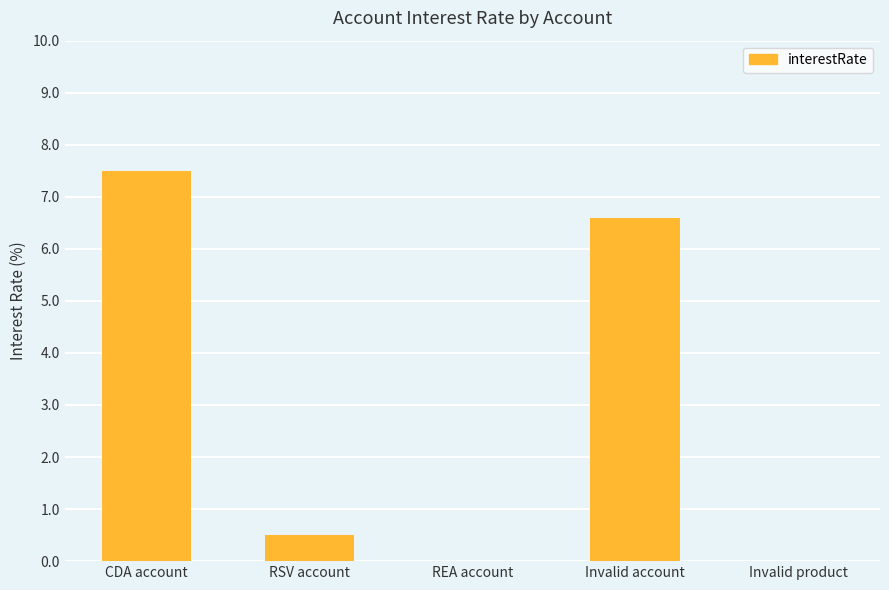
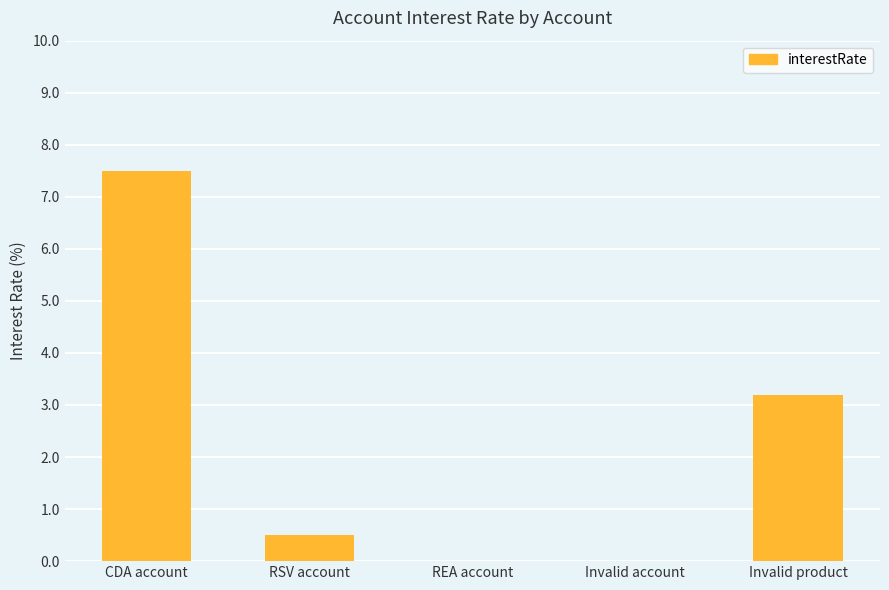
  {
    "CDA account": 7.5,
    "RSV account": 0.5,
    "REA account": 0.0,
-   "Invalid account": 6.6,
-   "Invalid product": 0.0
+   "Invalid account": 0.0,
+   "Invalid product": 3.2
  }
